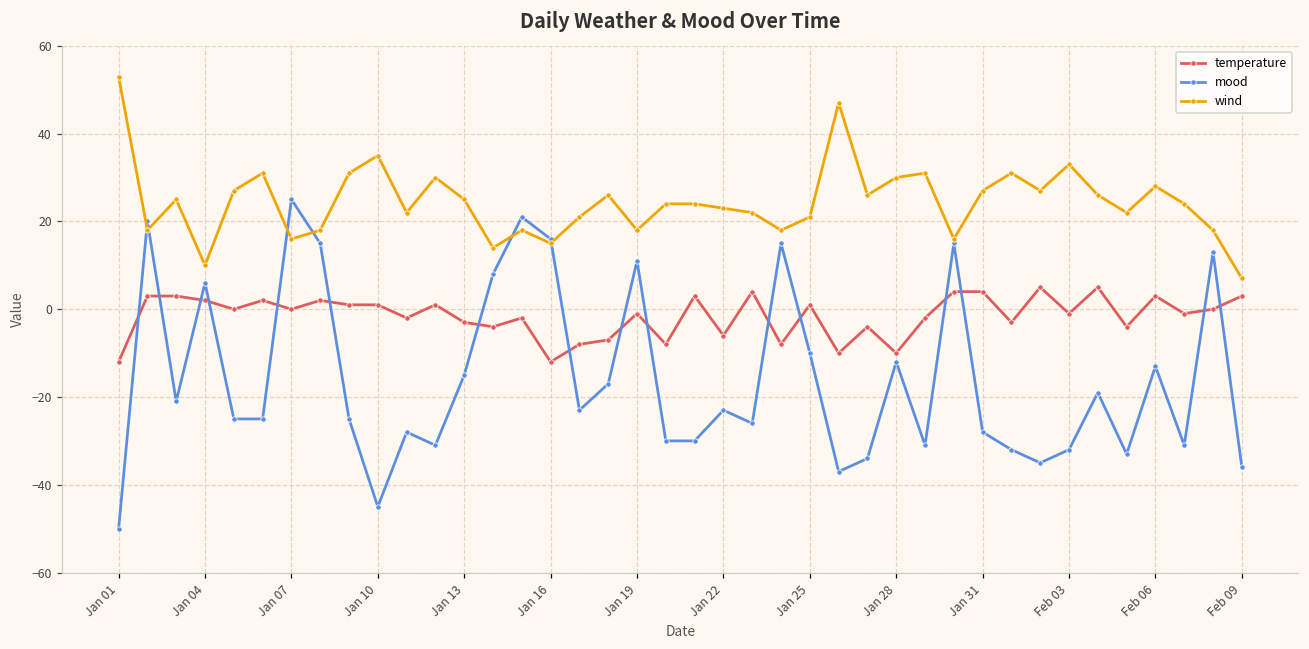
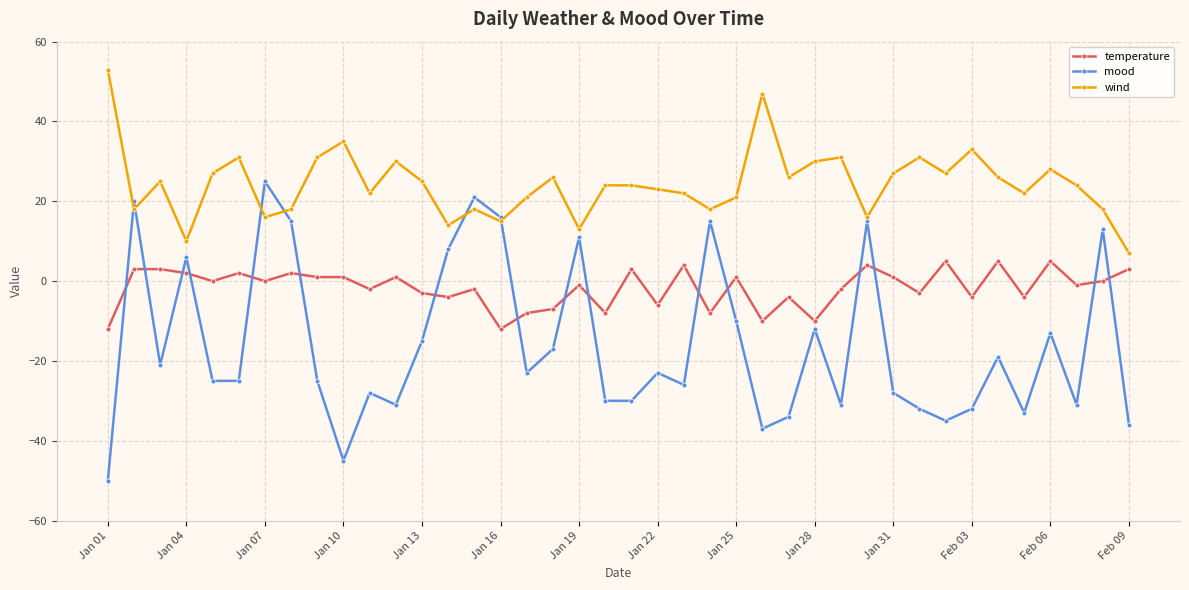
  {
    "temperature": {
      "Jan 01": -12,
      "Jan 04": 2,
      "Jan 07": 0,
      "Jan 10": 1,
      "Jan 13": -3,
      "Jan 16": -12,
      "Jan 19": -1,
      "Jan 22": -6,
      "Jan 25": 1,
      "Jan 28": -10,
-     "Jan 31": 4,
-     "Feb 03": -1,
-     "Feb 06": 3,
+     "Jan 31": 1,
+     "Feb 03": -4,
+     "Feb 06": 5,
      "Feb 09": 3
    },
    "mood": {
      "Jan 01": -50,
      "Jan 04": 6,
      "Jan 07": 25,
      "Jan 10": -45,
      "Jan 13": -15,
      "Jan 16": 16,
      "Jan 19": 11,
      "Jan 22": -23,
      "Jan 25": -10,
      "Jan 28": -12,
      "Jan 31": -28,
      "Feb 03": -32,
      "Feb 06": -13,
      "Feb 09": -36
    },
    "wind": {
      "Jan 01": 53,
      "Jan 04": 10,
      "Jan 07": 16,
      "Jan 10": 35,
      "Jan 13": 25,
      "Jan 16": 15,
-     "Jan 19": 18,
+     "Jan 19": 13,
      "Jan 22": 23,
      "Jan 25": 21,
      "Jan 28": 30,
      "Jan 31": 27,
      "Feb 03": 33,
      "Feb 06": 28,
      "Feb 09": 7
    }
  }
